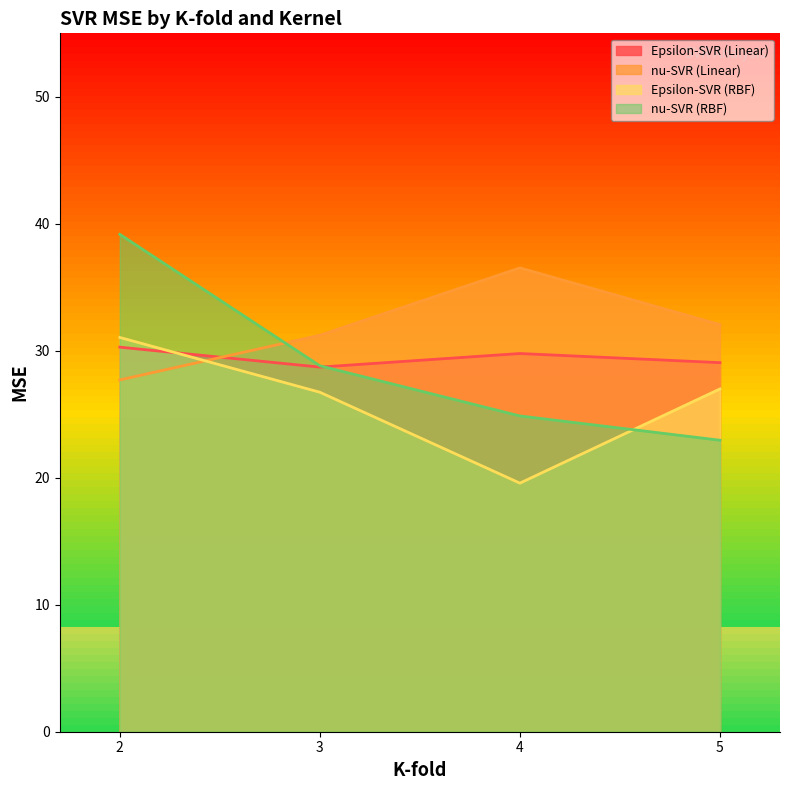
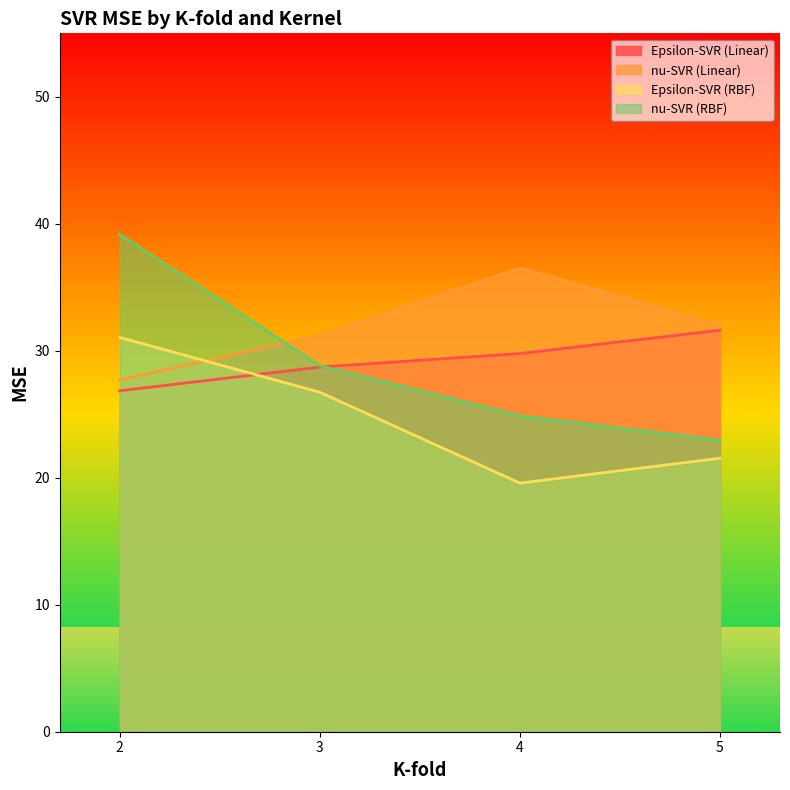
  {
    "Epsilon-SVR (Linear)": {
-     "2": 30.3,
+     "2": 26.9,
      "4": 29.8,
-     "5": 29.1
+     "5": 31.6
    },
    "Epsilon-SVR (RBF)": {
      "2": 31.1,
      "3": 26.7,
      "4": 19.6,
-     "5": 27.0
+     "5": 21.5
    }
  }
